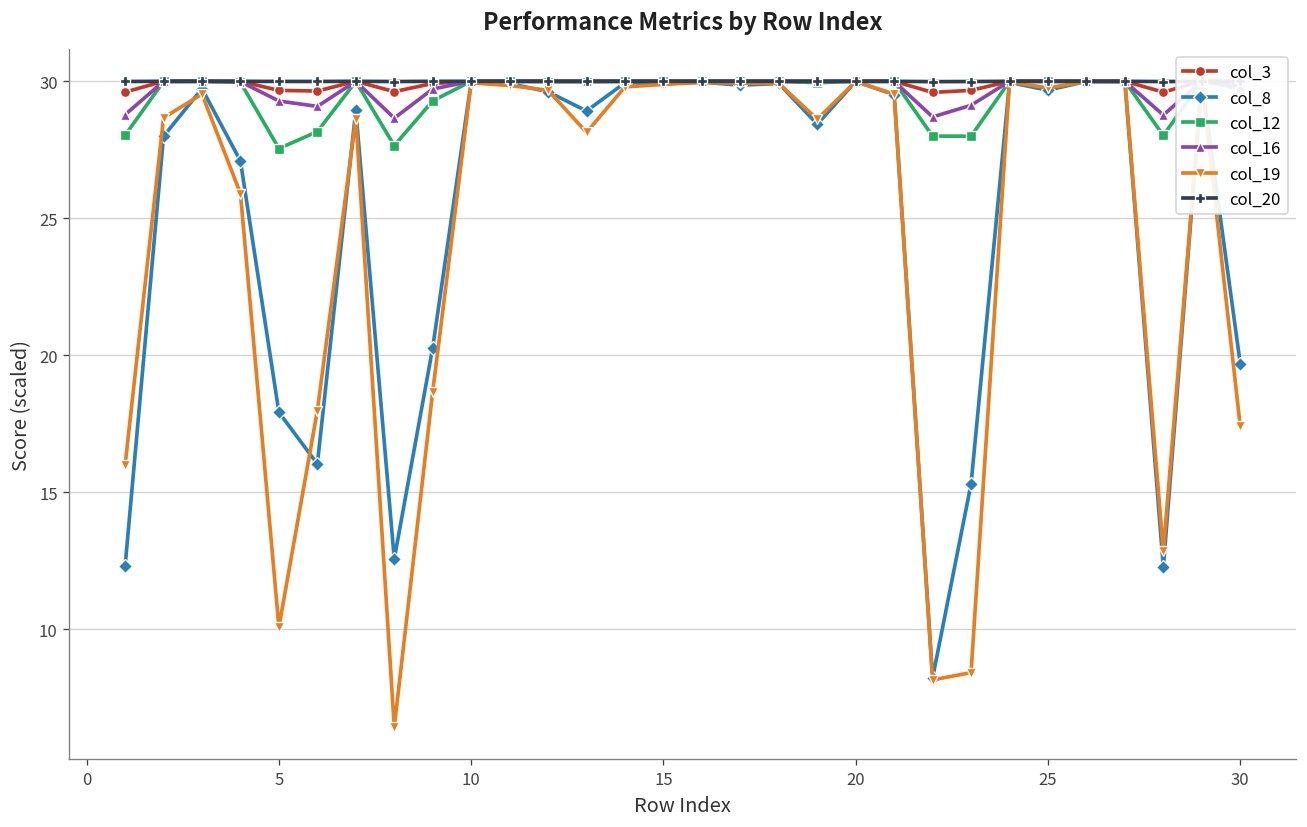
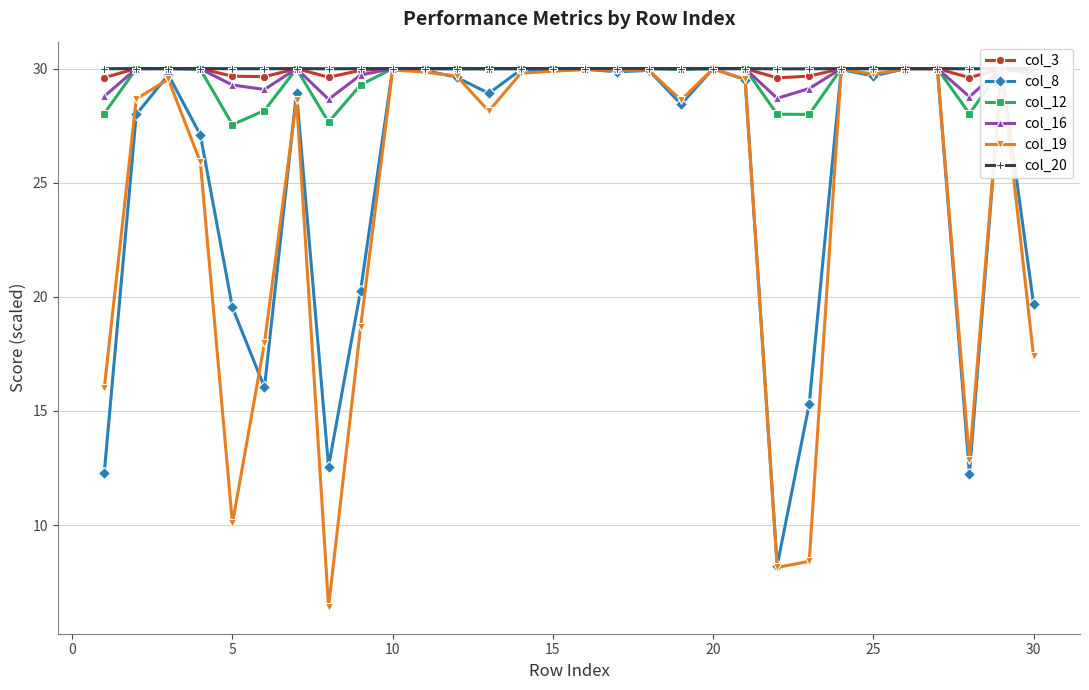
  {
    "col_3": {
      "5": 29.7
    },
    "col_8": {
-     "5": 17.9,
+     "5": 19.5,
      "30": 19.7
    },
    "col_12": {
      "5": 27.5
    },
    "col_16": {
      "5": 29.3
    },
    "col_19": {
      "5": 10.1,
      "30": 17.4
    },
    "col_20": {
      "5": 30.0
    }
  }
